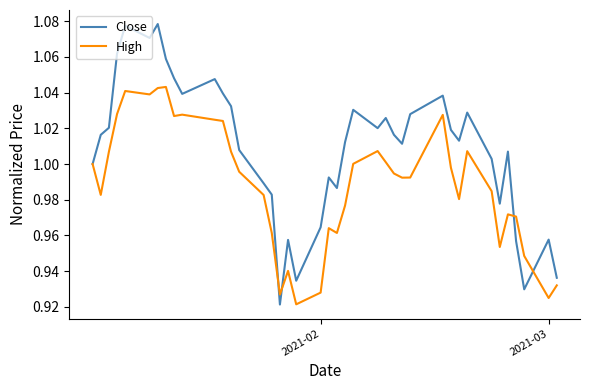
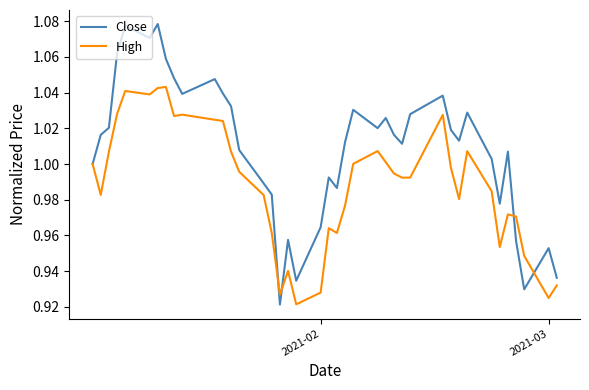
  {
    "Close": {
      "2021-02": 0.965,
-     "2021-03": 0.958
+     "2021-03": 0.953
    },
    "High": {
      "2021-02": 0.928,
      "2021-03": 0.925
    }
  }
